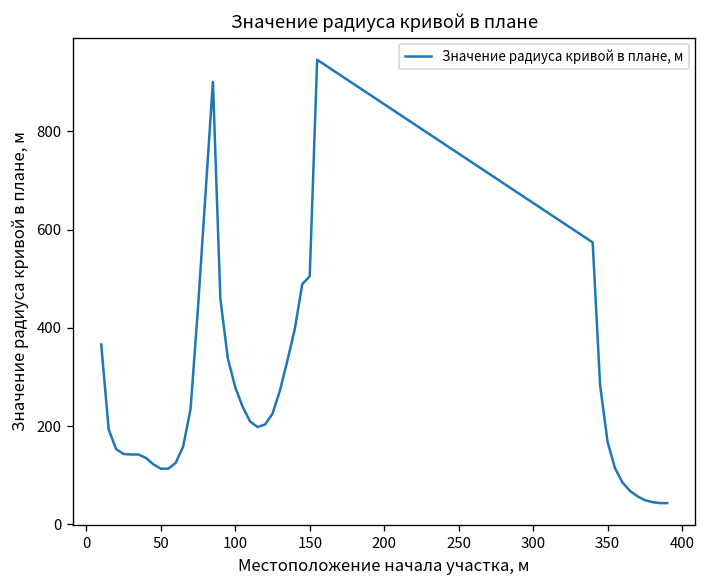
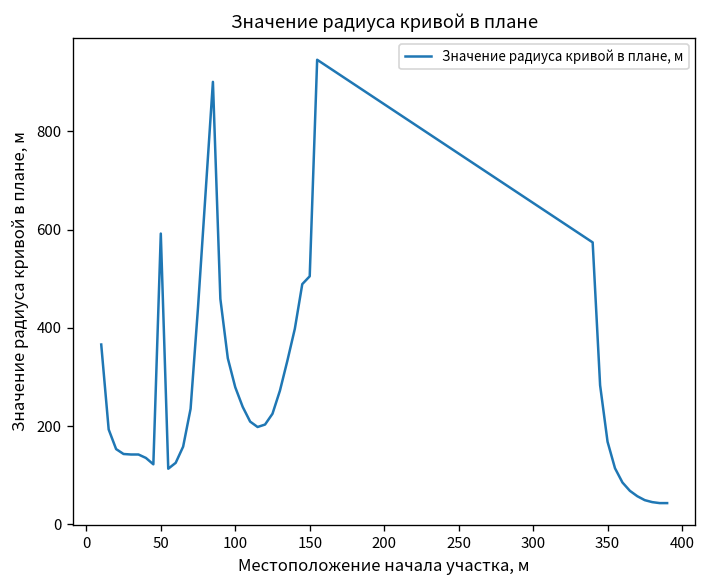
  {
-   "50": 110,
+   "50": 590,
    "100": 280,
    "150": 510,
    "350": 170
  }
